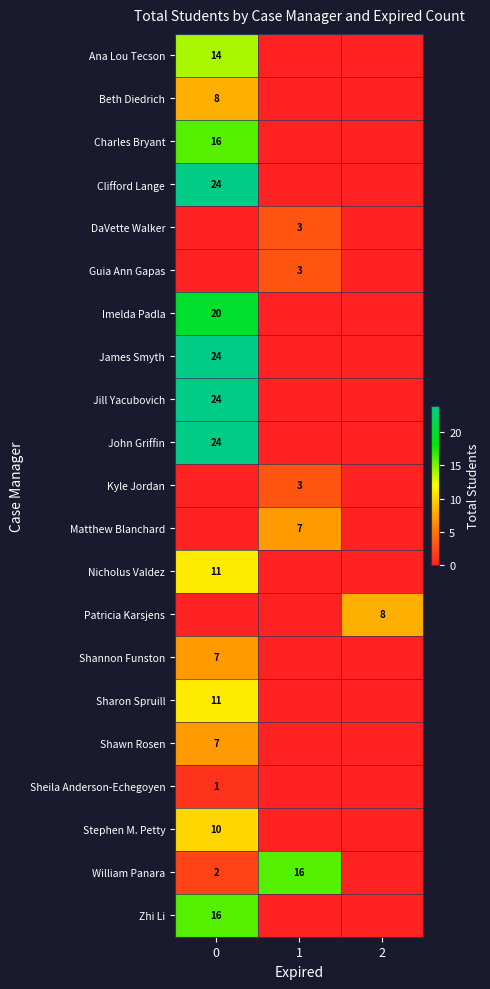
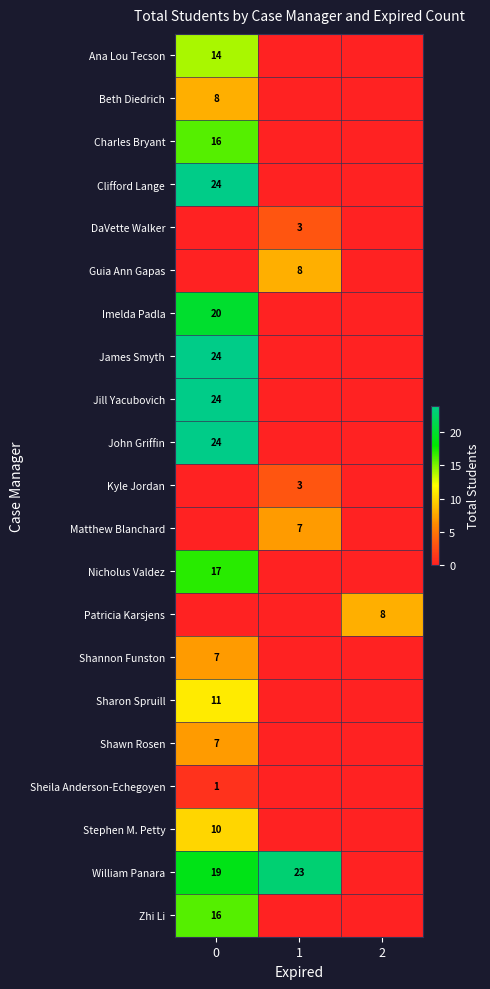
  {
    "Ana Lou Tecson": {
      "0": 14
    },
    "Beth Diedrich": {
      "0": 8
    },
    "Charles Bryant": {
      "0": 16
    },
    "Clifford Lange": {
      "0": 24
    },
    "DaVette Walker": {
      "1": 3
    },
    "Guia Ann Gapas": {
-     "1": 3
+     "1": 8
    },
    "Imelda Padla": {
      "0": 20
    },
    "James Smyth": {
      "0": 24
    },
    "Jill Yacubovich": {
      "0": 24
    },
    "John Griffin": {
      "0": 24
    },
    "Kyle Jordan": {
      "1": 3
    },
    "Matthew Blanchard": {
      "1": 7
    },
    "Nicholus Valdez": {
-     "0": 11
+     "0": 17
    },
    "Patricia Karsjens": {
      "2": 8
    },
    "Shannon Funston": {
      "0": 7
    },
    "Sharon Spruill": {
      "0": 11
    },
    "Shawn Rosen": {
      "0": 7
    },
    "Sheila Anderson-Echegoyen": {
      "0": 1
    },
    "Stephen M. Petty": {
      "0": 10
    },
    "William Panara": {
-     "0": 2,
-     "1": 16
+     "0": 19,
+     "1": 23
    },
    "Zhi Li": {
      "0": 16
    }
  }
